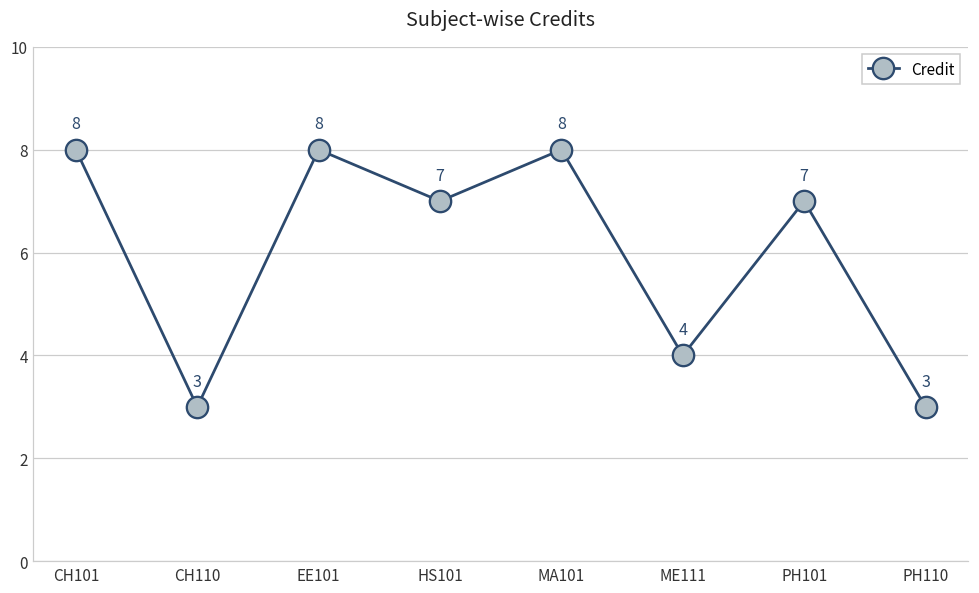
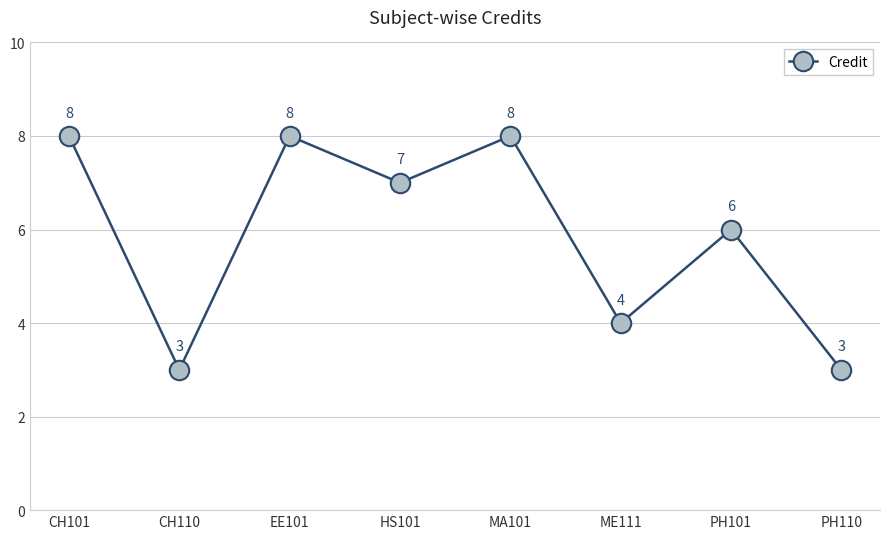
  {
    "CH101": 8,
    "CH110": 3,
    "EE101": 8,
    "HS101": 7,
    "MA101": 8,
    "ME111": 4,
-   "PH101": 7,
+   "PH101": 6,
    "PH110": 3
  }
